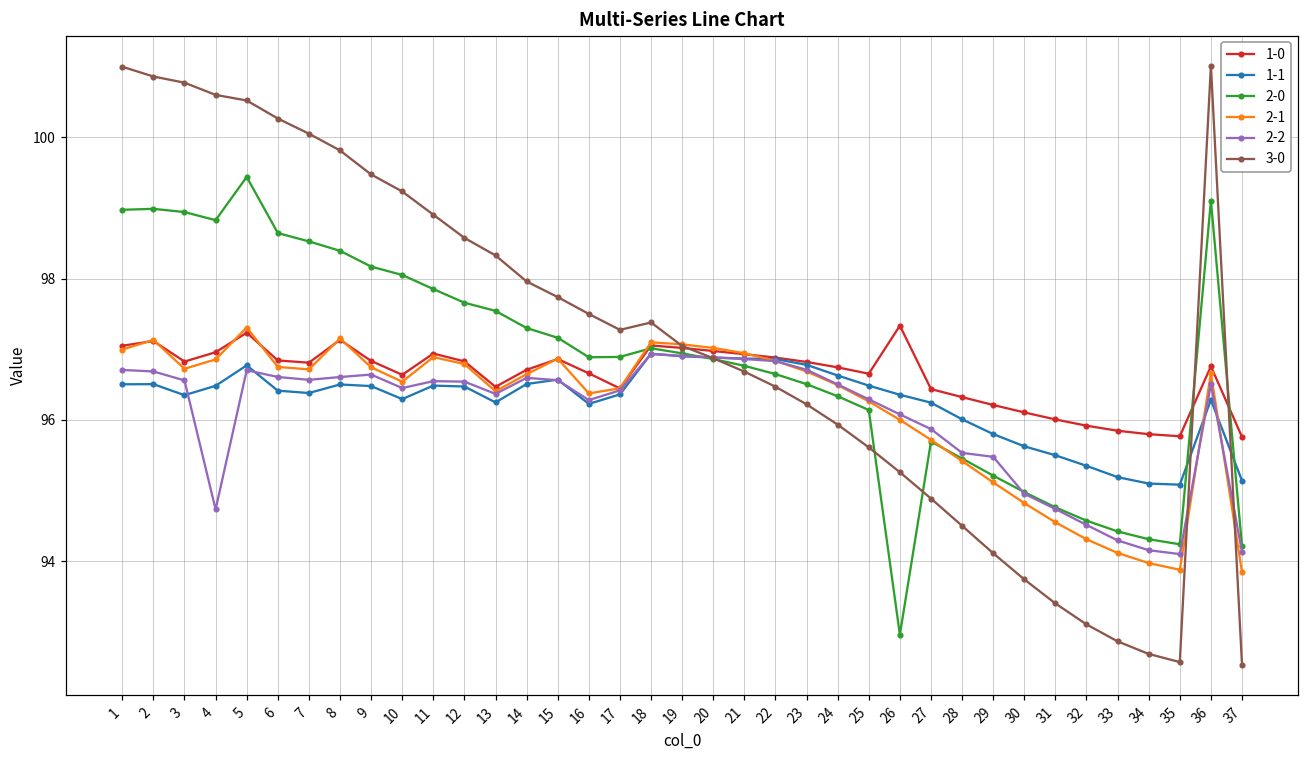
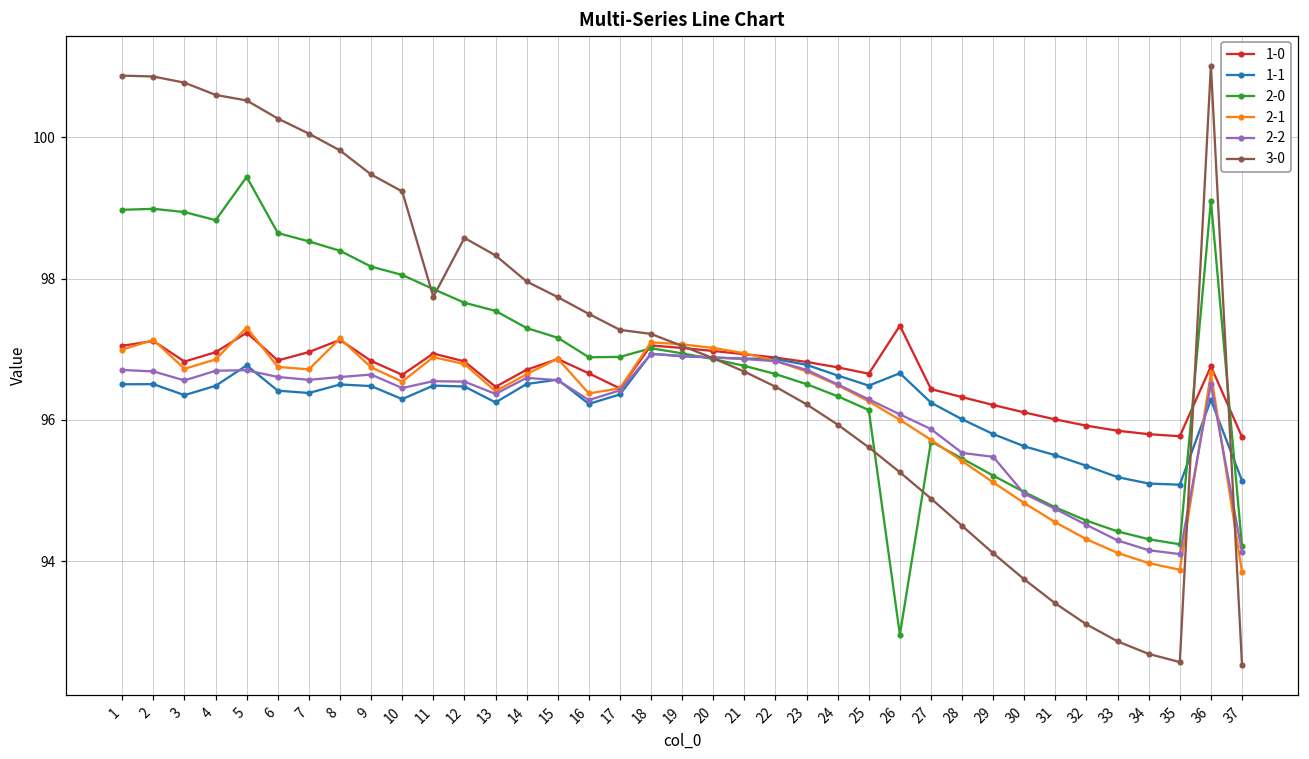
  {
    "1-0": {
      "1": 97.0,
      "3": 96.8,
      "4": 97.0,
      "5": 97.2,
      "6": 96.8,
-     "7": 96.8,
+     "7": 97.0,
      "9": 96.8,
      "10": 96.6,
      "11": 96.9,
      "13": 96.5,
      "14": 96.7,
      "16": 96.7,
      "20": 97.0,
      "23": 96.8,
      "24": 96.7,
      "25": 96.7,
      "26": 97.3,
      "27": 96.4,
      "28": 96.3,
      "29": 96.2,
      "30": 96.1,
      "31": 96.0,
      "32": 95.9,
      "33": 95.8,
      "34": 95.8,
      "35": 95.8,
      "36": 96.8,
      "37": 95.8
    },
    "1-1": {
      "1": 96.5,
      "2": 96.5,
      "3": 96.3,
      "4": 96.5,
      "5": 96.8,
      "6": 96.4,
      "7": 96.4,
      "8": 96.5,
      "9": 96.5,
      "10": 96.3,
      "11": 96.5,
      "12": 96.5,
      "13": 96.2,
      "14": 96.5,
      "16": 96.2,
      "17": 96.4,
      "23": 96.8,
      "24": 96.6,
      "25": 96.5,
-     "26": 96.4,
+     "26": 96.7,
      "27": 96.2,
      "28": 96.0,
      "29": 95.8,
      "30": 95.6,
      "31": 95.5,
      "32": 95.3,
      "33": 95.2,
      "34": 95.1,
      "35": 95.1,
      "36": 96.3,
      "37": 95.1
    },
    "2-0": {
      "1": 99.0,
      "2": 99.0,
      "3": 98.9,
      "4": 98.8,
      "5": 99.4,
      "6": 98.6,
      "7": 98.5,
      "8": 98.4,
      "9": 98.2,
      "10": 98.1,
      "11": 97.9,
      "12": 97.7,
      "13": 97.5,
      "14": 97.3,
      "15": 97.2,
      "16": 96.9,
      "17": 96.9,
      "21": 96.8,
      "22": 96.6,
      "23": 96.5,
      "24": 96.3,
      "25": 96.1,
      "26": 93.0,
      "29": 95.2,
      "32": 94.6,
      "33": 94.4,
      "34": 94.3,
      "35": 94.2,
      "36": 99.1,
      "37": 94.2
    },
    "2-1": {
      "1": 97.0,
      "3": 96.7,
      "4": 96.9,
      "5": 97.3,
      "6": 96.7,
      "7": 96.7,
      "9": 96.7,
      "10": 96.5,
      "11": 96.9,
      "14": 96.6,
      "16": 96.4,
      "18": 97.1,
      "20": 97.0,
      "26": 96.0,
      "29": 95.1,
      "30": 94.8,
      "31": 94.5,
      "32": 94.3,
      "33": 94.1,
      "34": 94.0,
      "35": 93.9,
      "36": 96.7,
      "37": 93.8
    },
    "2-2": {
      "1": 96.7,
      "2": 96.7,
      "3": 96.6,
-     "4": 94.7,
+     "4": 96.7,
      "5": 96.7,
      "6": 96.6,
      "7": 96.6,
      "8": 96.6,
      "9": 96.6,
      "10": 96.5,
      "11": 96.5,
      "12": 96.5,
      "14": 96.6,
      "16": 96.3,
      "26": 96.1,
      "27": 95.9,
      "28": 95.5,
      "29": 95.5,
      "32": 94.5,
      "33": 94.3,
      "34": 94.2,
      "35": 94.1,
      "36": 96.5,
      "37": 94.1
    },
    "3-0": {
-     "1": 101.0,
+     "1": 100.9,
      "2": 100.9,
      "3": 100.8,
      "4": 100.6,
      "5": 100.5,
      "6": 100.3,
      "7": 100.1,
      "8": 99.8,
      "9": 99.5,
      "10": 99.2,
-     "11": 98.9,
+     "11": 97.7,
      "12": 98.6,
      "13": 98.3,
      "14": 98.0,
      "15": 97.7,
      "16": 97.5,
      "17": 97.3,
-     "18": 97.4,
+     "18": 97.2,
      "21": 96.7,
      "22": 96.5,
      "23": 96.2,
      "24": 95.9,
      "25": 95.6,
      "26": 95.3,
      "27": 94.9,
      "28": 94.5,
      "29": 94.1,
      "30": 93.7,
      "31": 93.4,
      "32": 93.1,
      "33": 92.9,
      "34": 92.7,
      "35": 92.6,
      "36": 101.0,
      "37": 92.5
    }
  }
